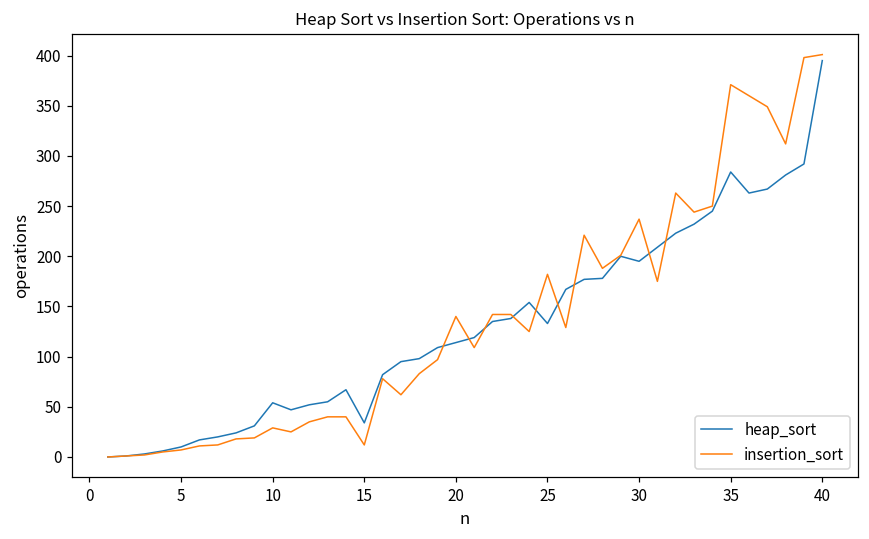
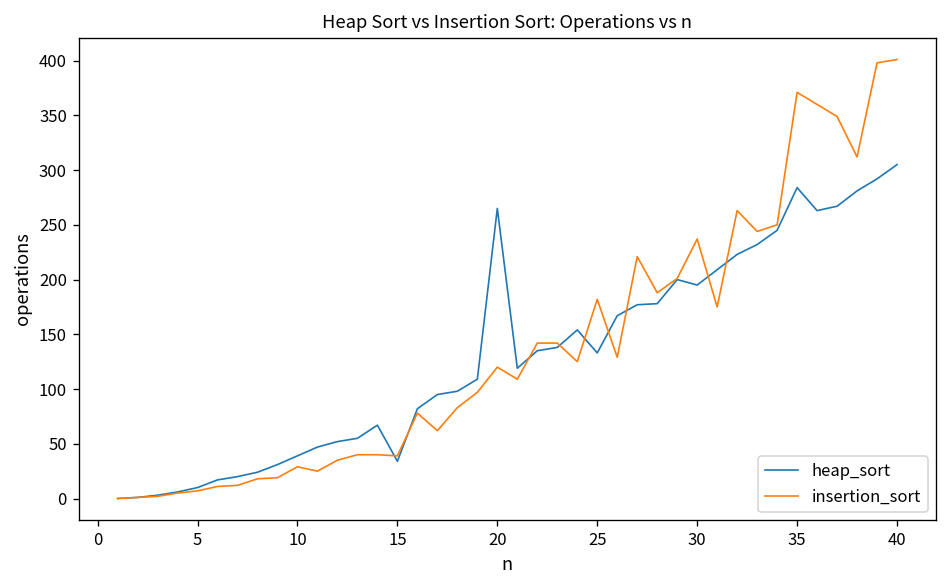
  {
    "heap_sort": {
      "5": 10,
-     "10": 50,
+     "10": 40,
      "15": 30,
-     "20": 110,
+     "20": 270,
      "25": 130,
      "30": 200,
      "35": 280,
-     "40": 400
+     "40": 310
    },
    "insertion_sort": {
      "5": 10,
      "10": 30,
-     "15": 10,
-     "20": 140,
+     "15": 40,
+     "20": 120,
      "25": 180,
      "30": 240,
      "35": 370,
      "40": 400
    }
  }
